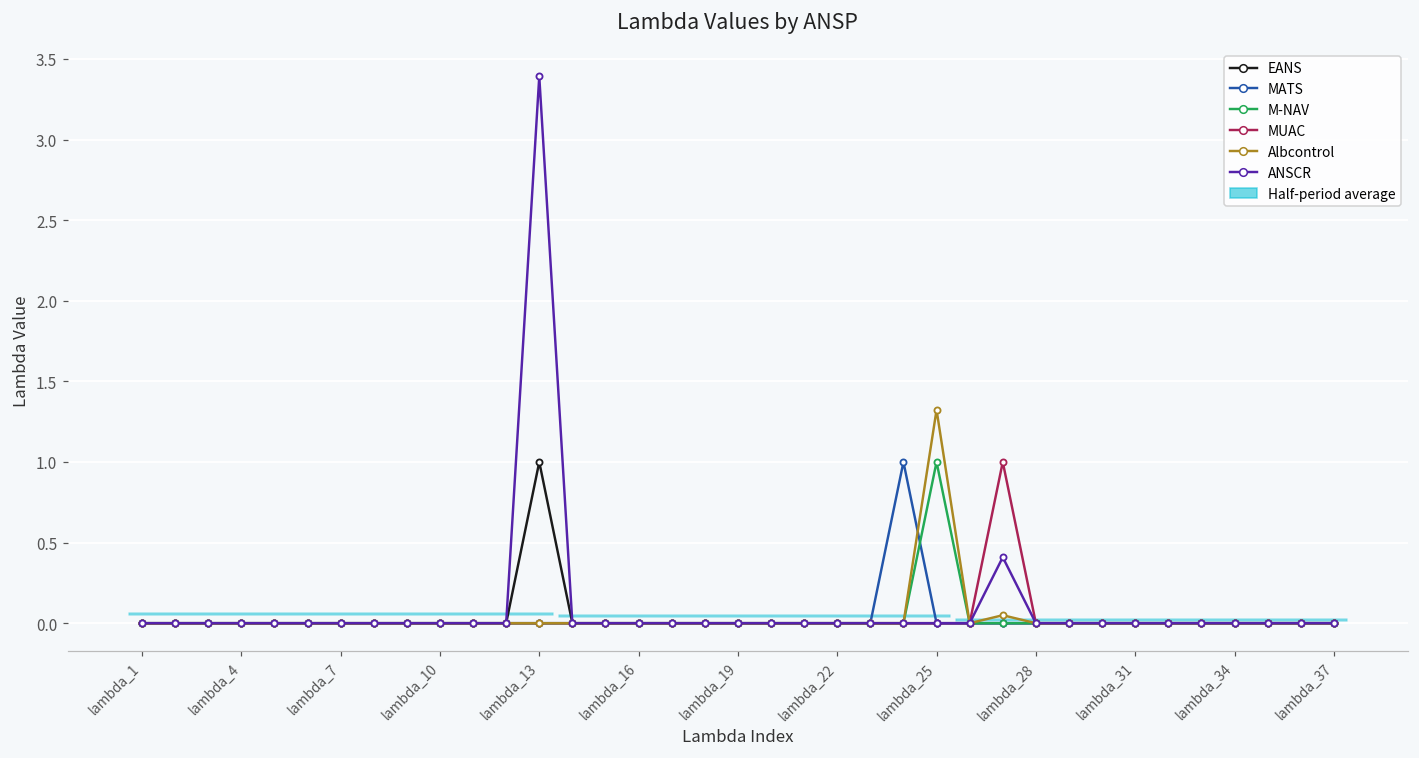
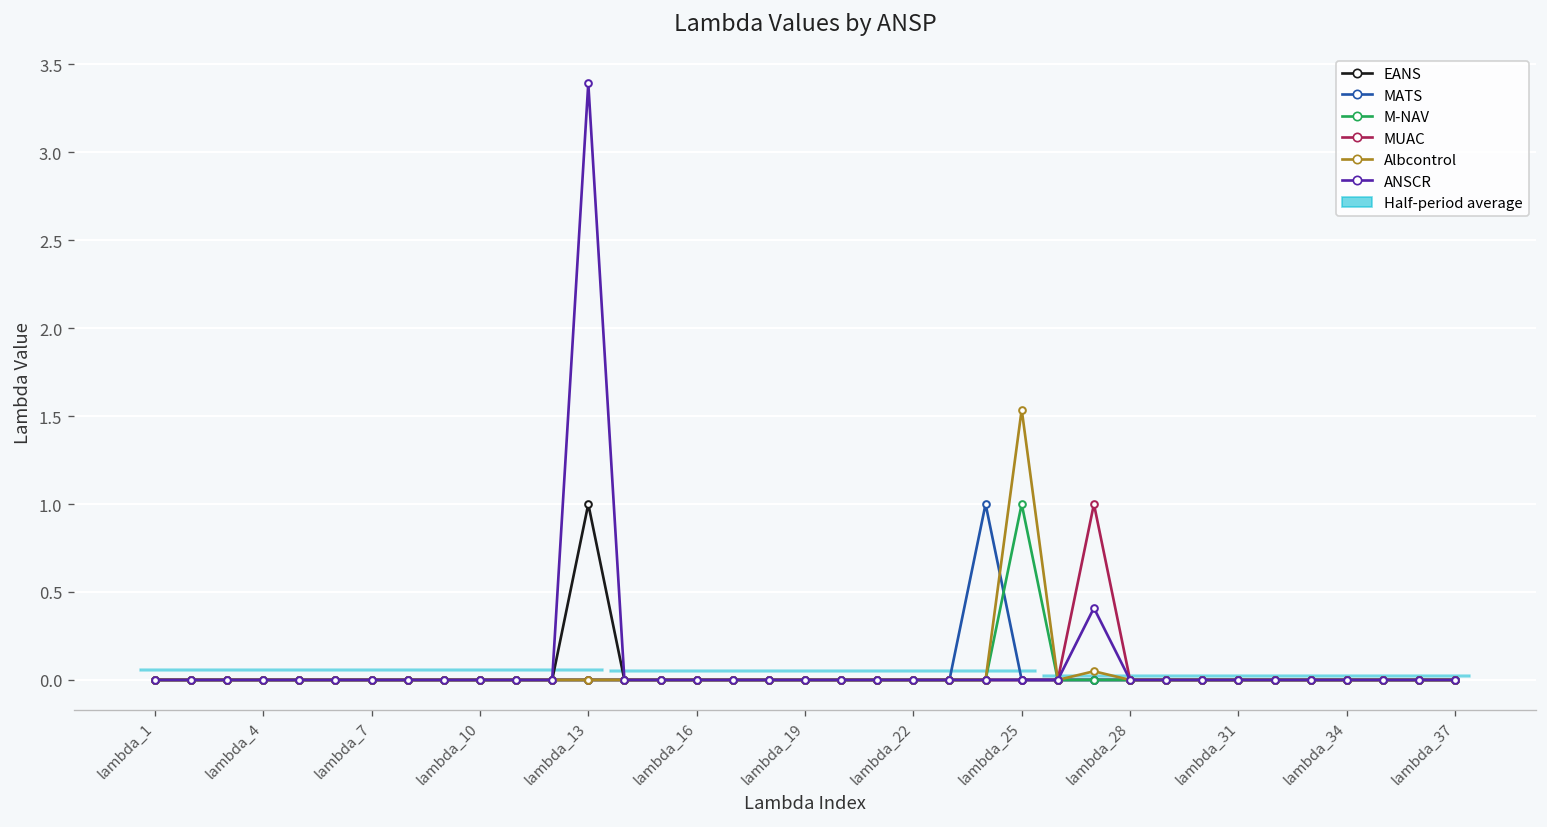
  {
    "EANS": {
      "lambda_13": 1.00
    },
    "M-NAV": {
      "lambda_25": 1.00
    },
    "Albcontrol": {
-     "lambda_25": 1.32
+     "lambda_25": 1.54
    },
    "ANSCR": {
      "lambda_13": 3.39
    }
  }
